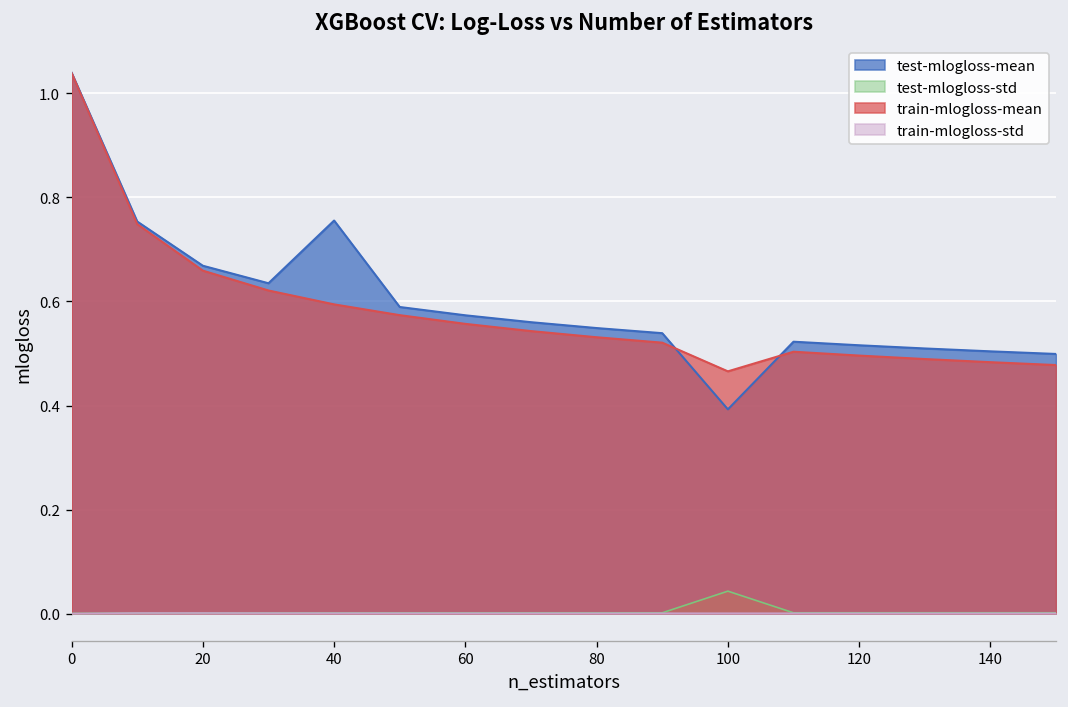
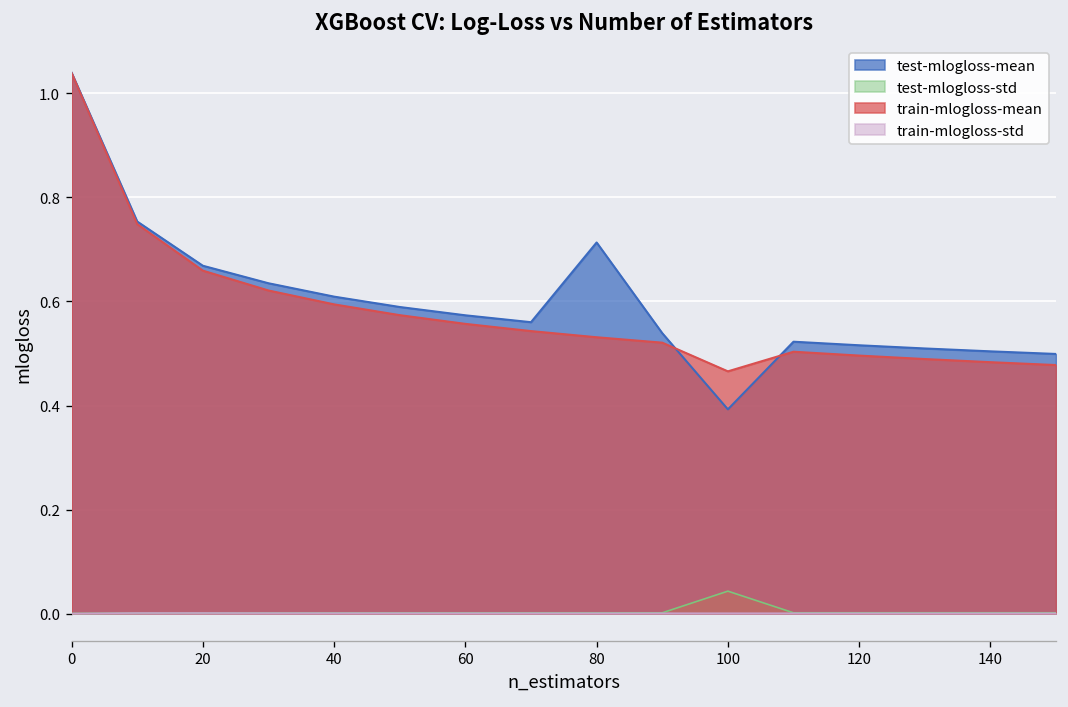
  {
    "test-mlogloss-mean": {
      "20": 0.67,
-     "40": 0.76,
+     "40": 0.61,
      "60": 0.57,
-     "80": 0.55,
+     "80": 0.71,
      "100": 0.39,
      "120": 0.52,
      "140": 0.50
    },
    "test-mlogloss-std": {
      "100": 0.04
    },
    "train-mlogloss-mean": {
      "20": 0.66,
      "40": 0.59,
      "60": 0.56,
      "80": 0.53,
      "100": 0.47,
      "120": 0.50,
      "140": 0.48
    },
    "train-mlogloss-std": {
      "100": 0.00
    }
  }
